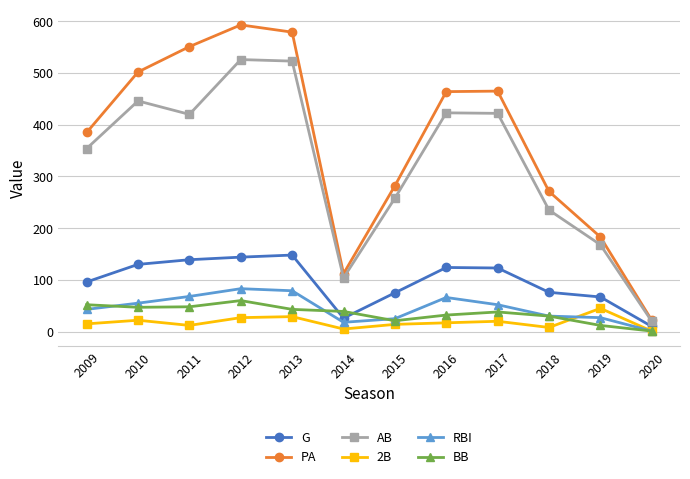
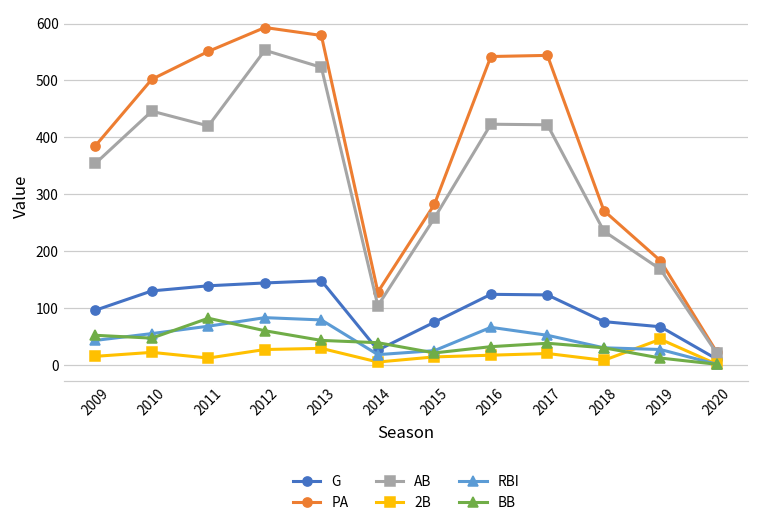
  {
    "PA": {
      "2009": 390,
      "2010": 500,
      "2011": 550,
      "2012": 590,
      "2013": 580,
-     "2014": 110,
+     "2014": 130,
      "2015": 280,
-     "2016": 460,
-     "2017": 470,
+     "2016": 540,
+     "2017": 540,
      "2018": 270,
      "2019": 180
    },
    "AB": {
      "2009": 350,
      "2010": 450,
      "2011": 420,
-     "2012": 530,
+     "2012": 550,
      "2013": 520,
      "2014": 100,
      "2015": 260,
      "2016": 420,
      "2017": 420,
      "2018": 240,
      "2019": 170
    },
    "2B": {
      "2009": 20,
      "2010": 20,
      "2011": 10,
      "2012": 30,
      "2013": 30,
      "2014": 10,
      "2015": 10,
      "2016": 20,
      "2017": 20,
      "2018": 10,
      "2019": 50
    },
    "BB": {
      "2009": 50,
      "2010": 50,
-     "2011": 50,
+     "2011": 80,
      "2012": 60,
      "2013": 40,
      "2014": 40,
      "2016": 30,
      "2017": 40,
      "2019": 10
    }
  }
